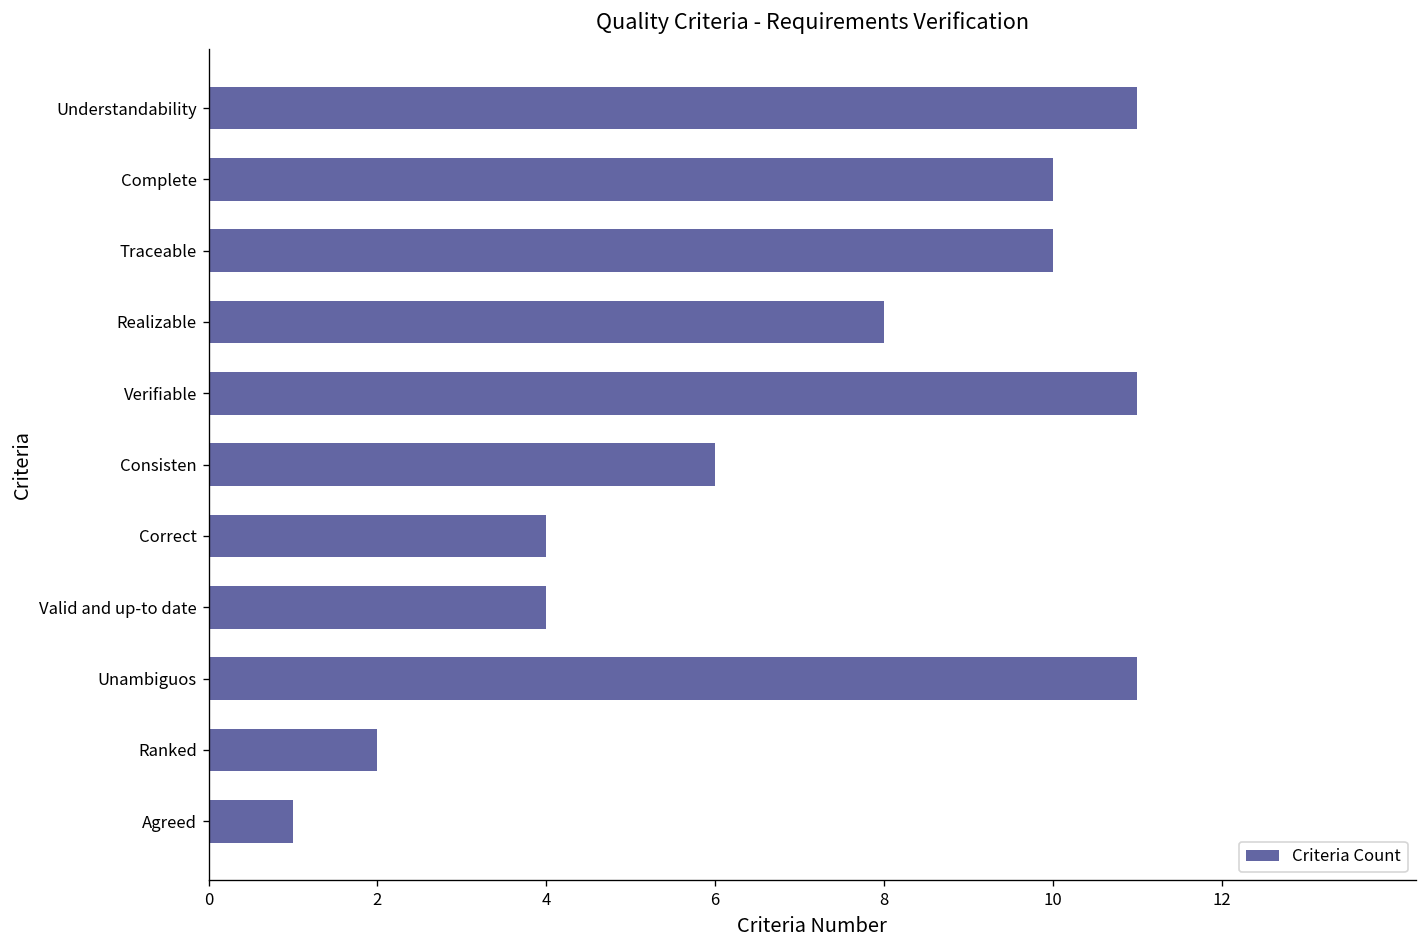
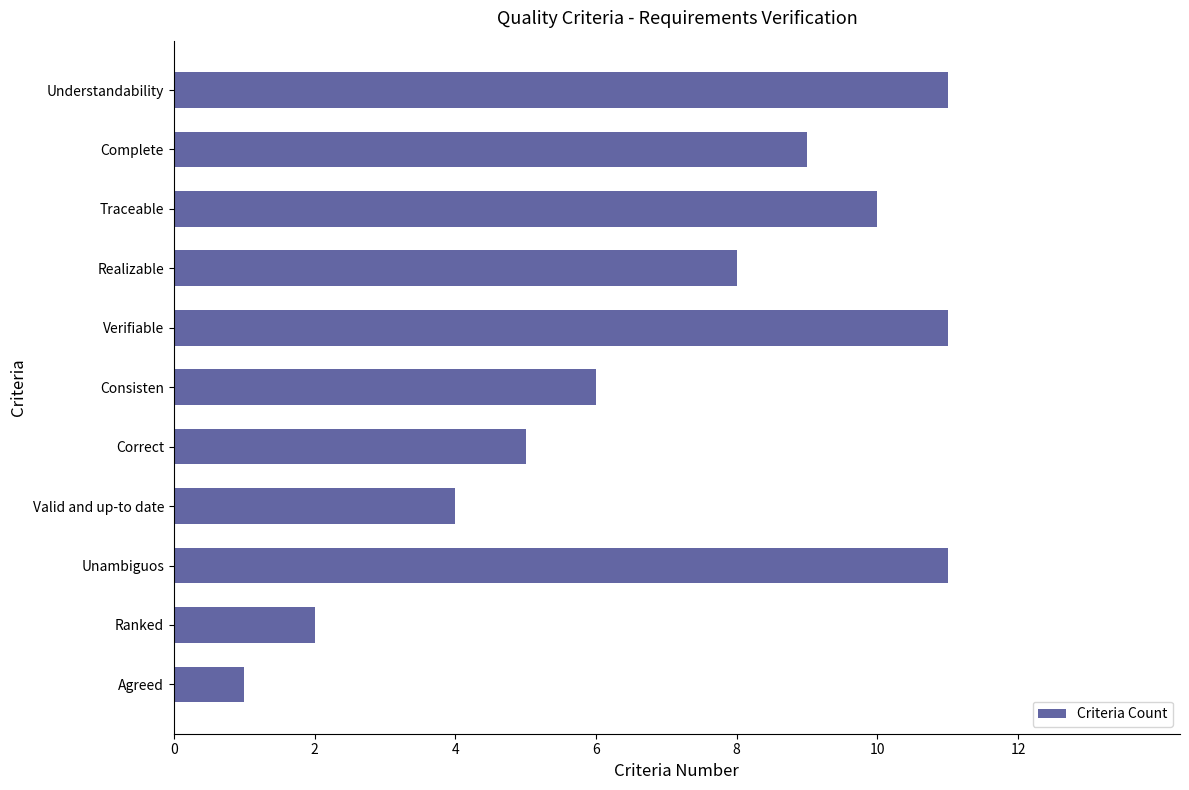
  {
    "Understandability": 11,
-   "Complete": 10,
+   "Complete": 9,
    "Traceable": 10,
    "Realizable": 8,
    "Verifiable": 11,
    "Consisten": 6,
-   "Correct": 4,
+   "Correct": 5,
    "Valid and up-to date": 4,
    "Unambiguos": 11,
    "Ranked": 2,
    "Agreed": 1
  }
